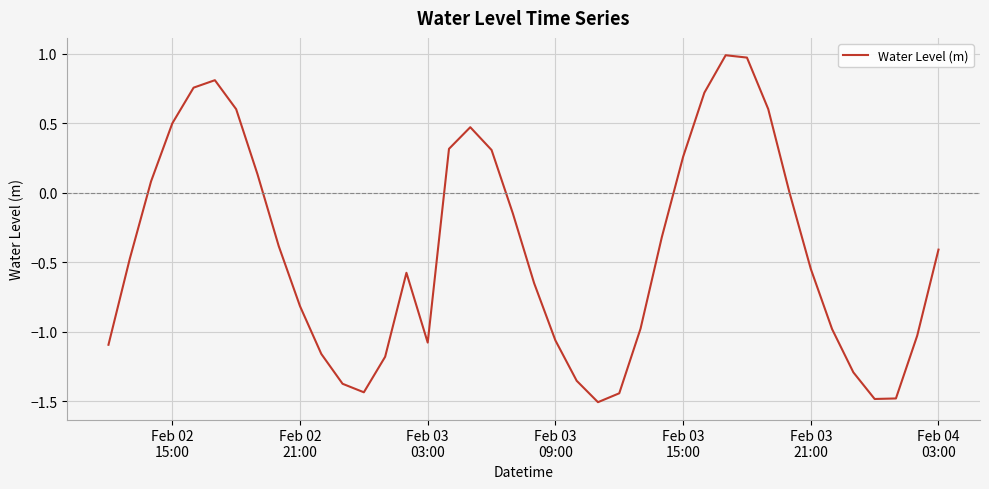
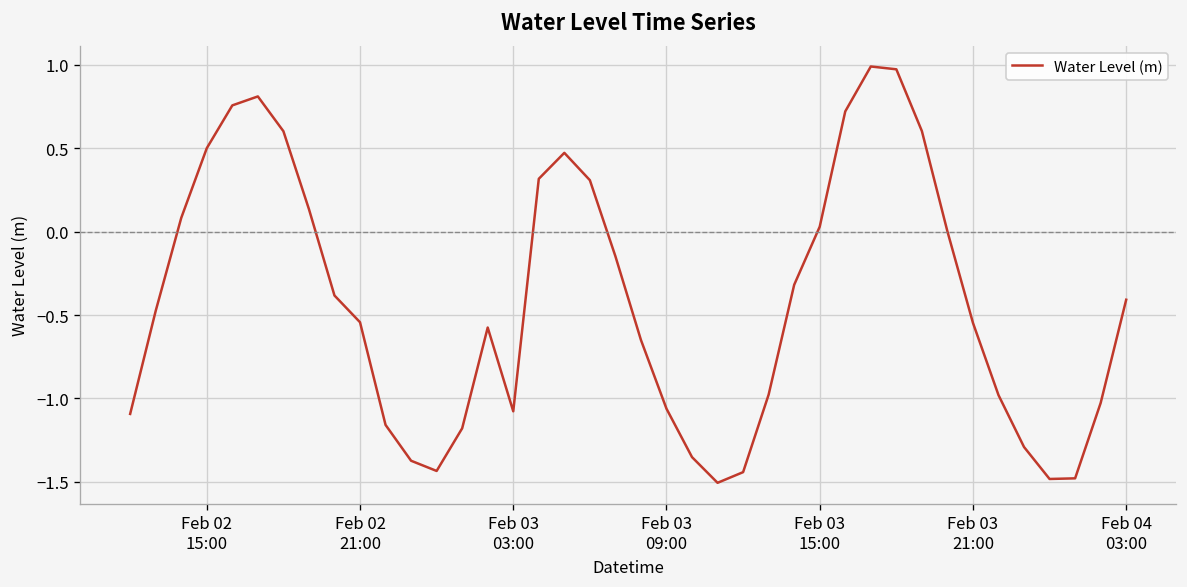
  {
    "Feb 02 15:00": 0.50,
-   "Feb 02 21:00": -0.81,
+   "Feb 02 21:00": -0.54,
    "Feb 03 03:00": -1.08,
    "Feb 03 09:00": -1.06,
-   "Feb 03 15:00": 0.26,
+   "Feb 03 15:00": 0.03,
    "Feb 03 21:00": -0.55,
    "Feb 04 03:00": -0.41
  }
